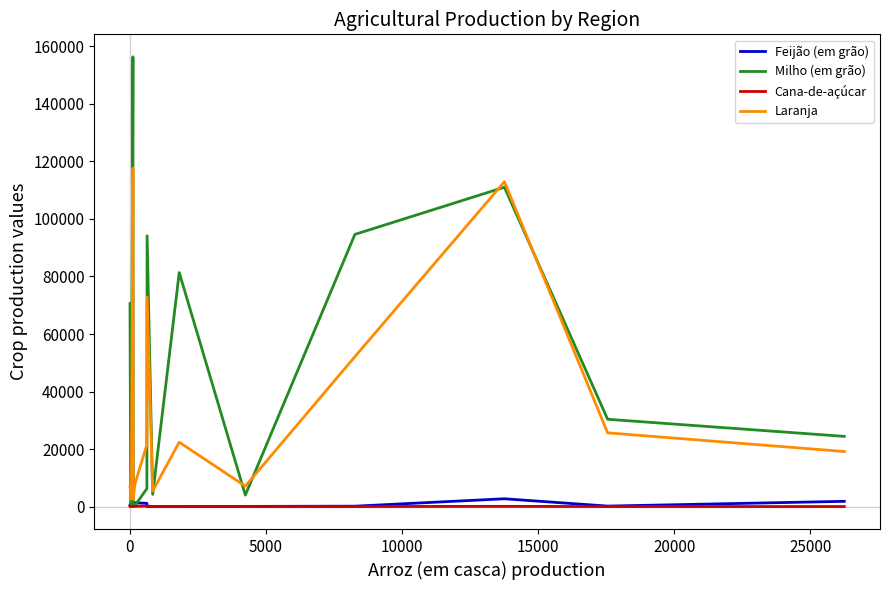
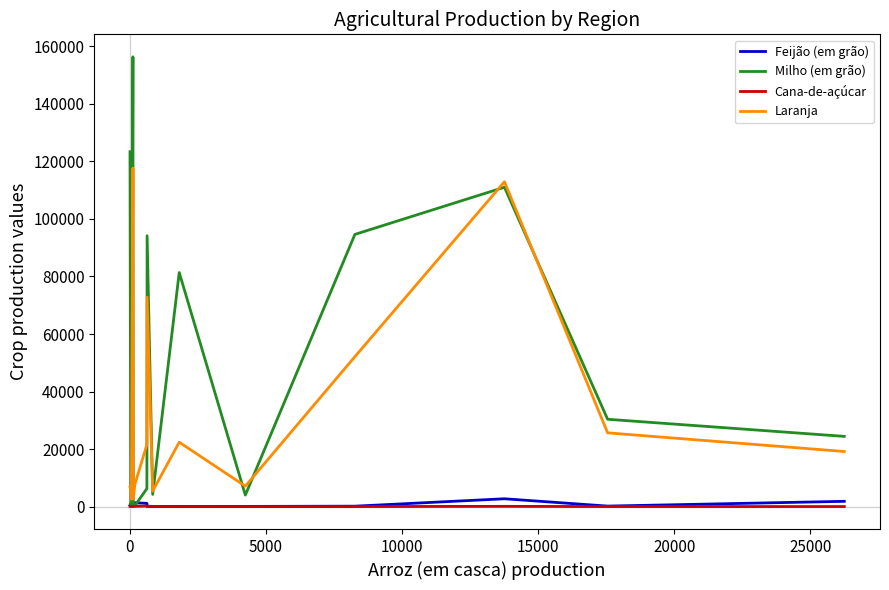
  {
    "Milho (em grão)": {
-     "0": 71000
+     "0": 123000
    },
    "Laranja": {
      "0": 7000
    }
  }
